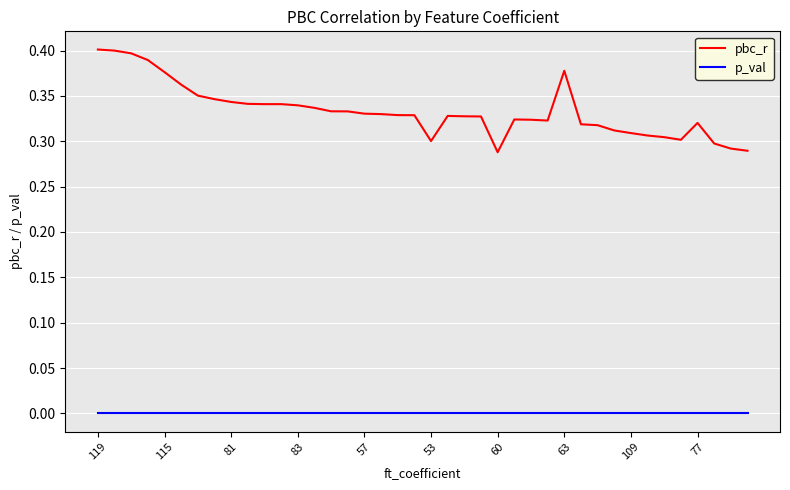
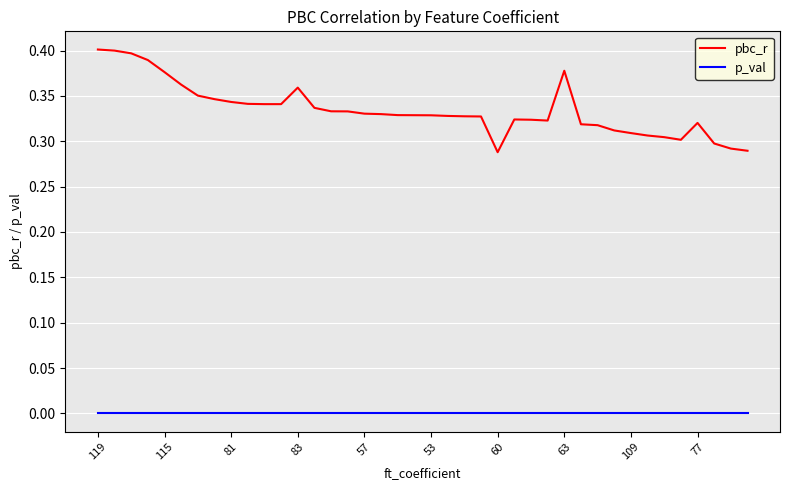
  {
    "pbc_r": {
      "119": 0.40,
      "115": 0.38,
      "81": 0.34,
-     "83": 0.34,
+     "83": 0.36,
      "57": 0.33,
-     "53": 0.30,
+     "53": 0.33,
      "60": 0.29,
      "63": 0.38,
      "109": 0.31,
      "77": 0.32
    },
    "p_val": {
      "119": 0.00,
      "115": 0.00,
      "81": 0.00,
      "83": 0.00,
      "57": 0.00,
      "53": 0.00,
      "60": 0.00,
      "63": 0.00,
      "109": 0.00,
      "77": 0.00
    }
  }
